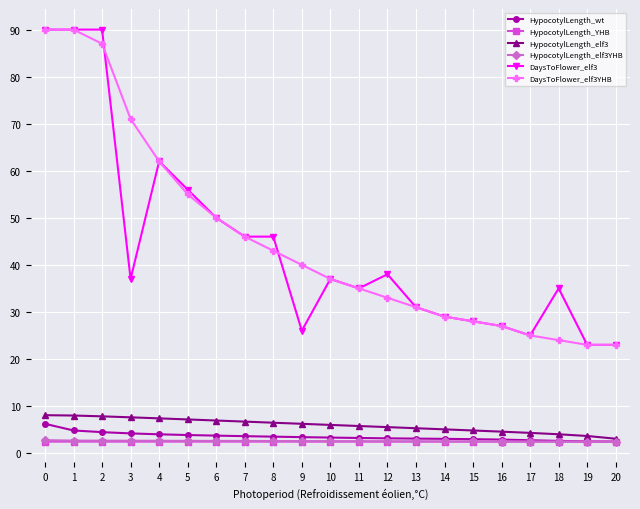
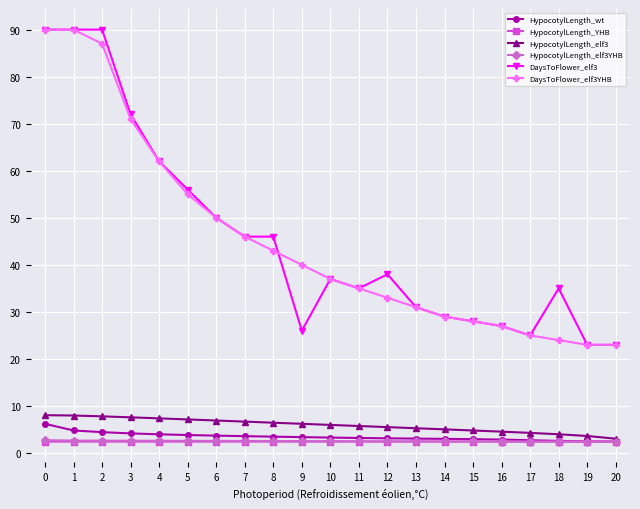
  {
    "DaysToFlower_elf3": {
      "2": 90,
-     "3": 37,
+     "3": 72,
      "5": 56,
      "8": 46,
      "9": 26,
      "12": 38,
      "18": 35
    }
  }
